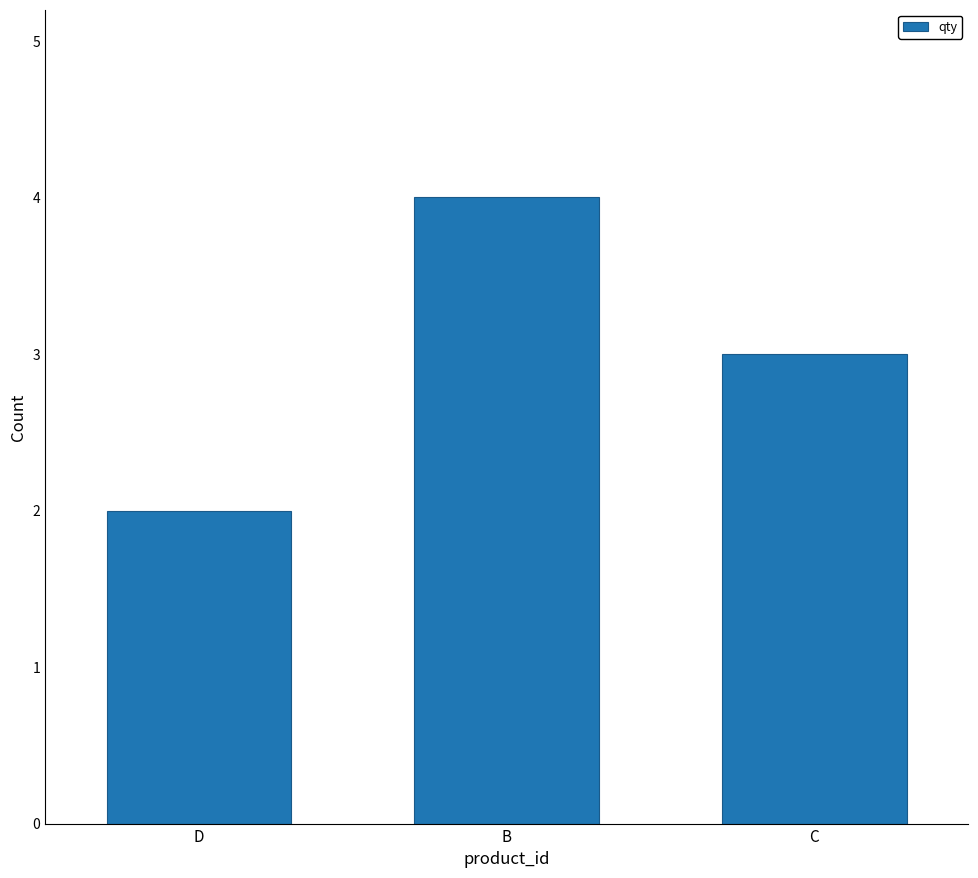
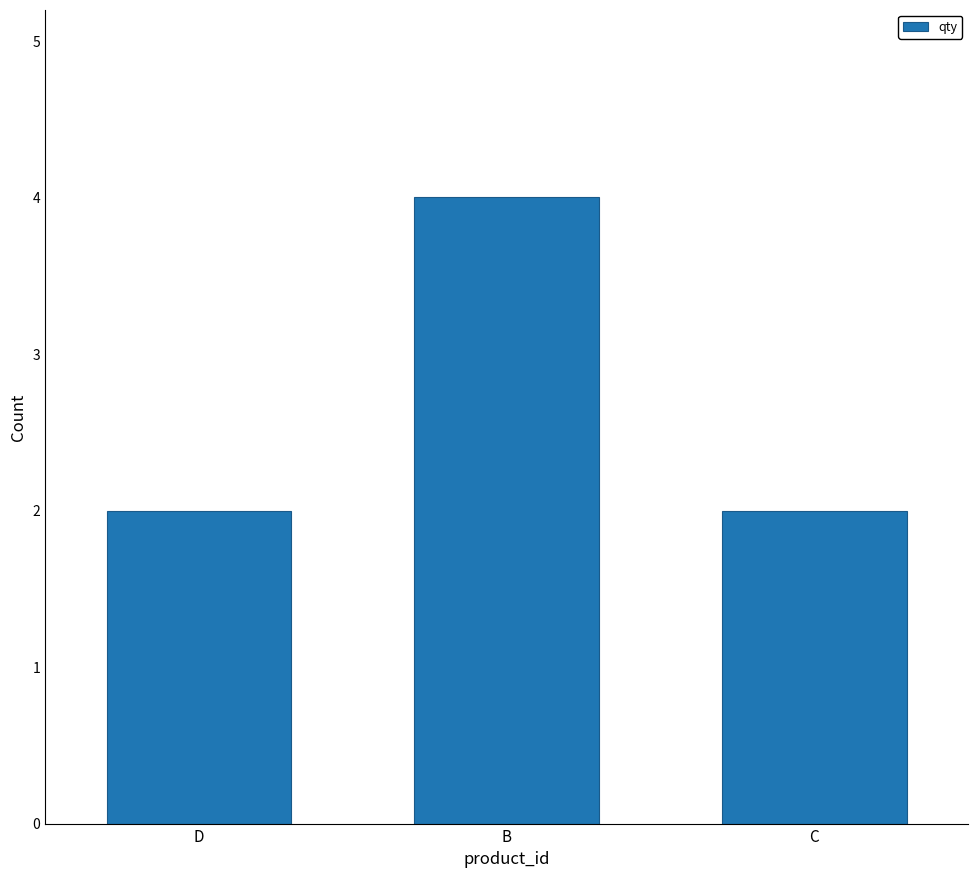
  {
    "D": 2,
    "B": 4,
-   "C": 3
+   "C": 2
  }
